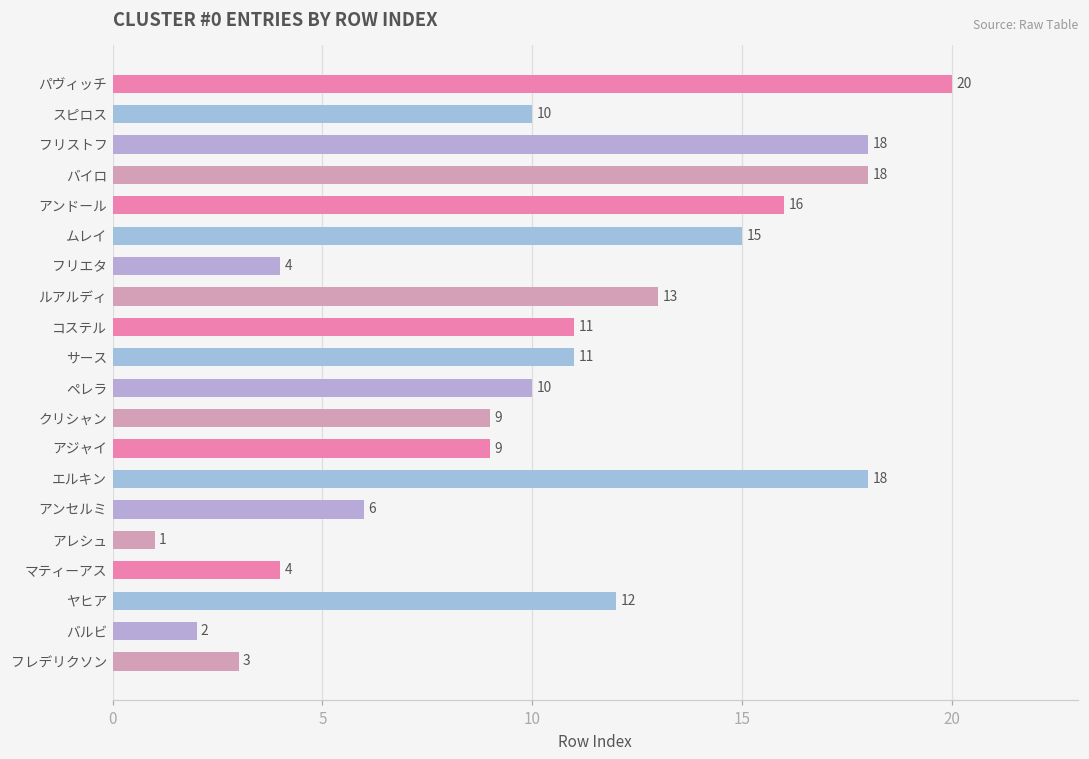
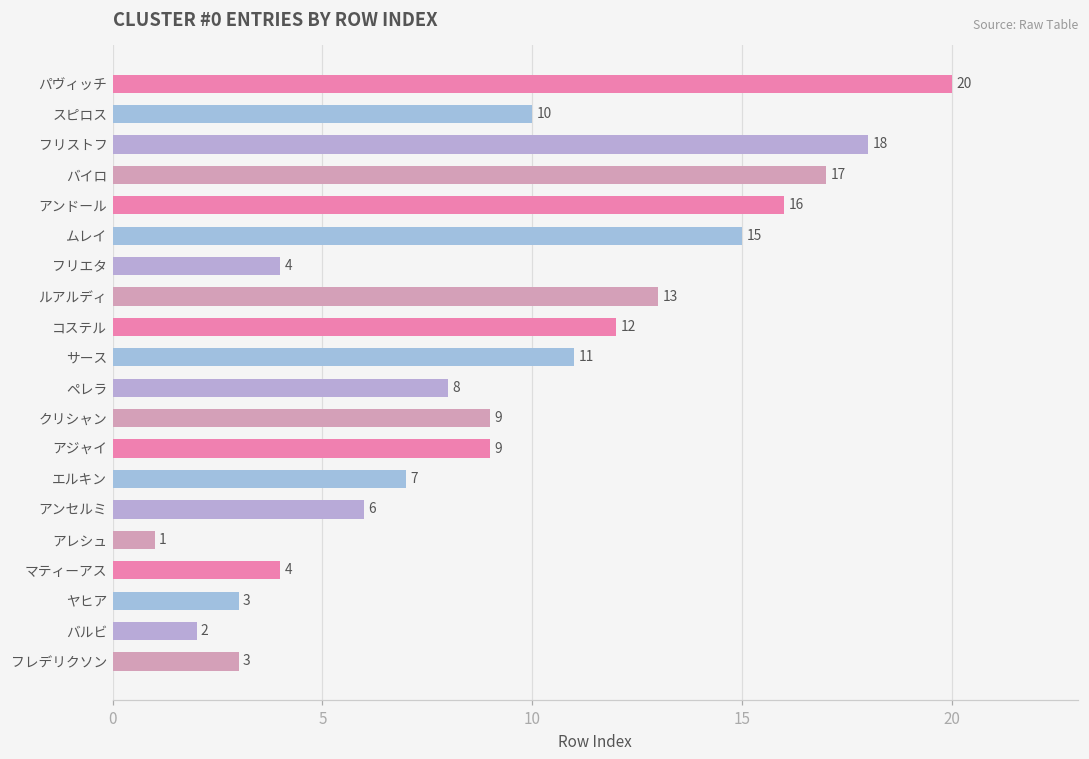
  {
    "パヴィッチ": 20,
    "スピロス": 10,
    "フリストフ": 18,
-   "バイロ": 18,
+   "バイロ": 17,
    "アンドール": 16,
    "ムレイ": 15,
    "フリエタ": 4,
    "ルアルディ": 13,
-   "コステル": 11,
+   "コステル": 12,
    "サース": 11,
-   "ペレラ": 10,
+   "ペレラ": 8,
    "クリシャン": 9,
    "アジャイ": 9,
-   "エルキン": 18,
+   "エルキン": 7,
    "アンセルミ": 6,
    "アレシュ": 1,
    "マティーアス": 4,
-   "ヤヒア": 12,
+   "ヤヒア": 3,
    "バルビ": 2,
    "フレデリクソン": 3
  }
